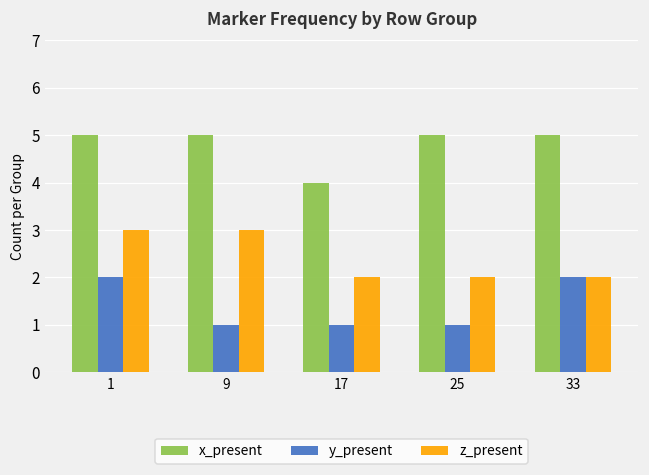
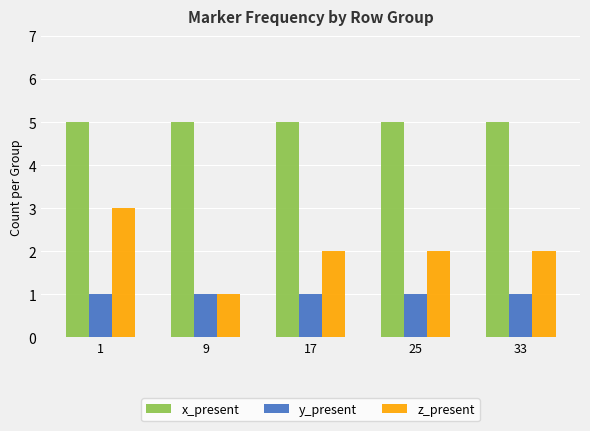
  {
    "x_present": {
      "1": 5,
      "9": 5,
-     "17": 4,
+     "17": 5,
      "25": 5,
      "33": 5
    },
    "y_present": {
-     "1": 2,
+     "1": 1,
      "9": 1,
      "17": 1,
      "25": 1,
-     "33": 2
+     "33": 1
    },
    "z_present": {
      "1": 3,
-     "9": 3,
+     "9": 1,
      "17": 2,
      "25": 2,
      "33": 2
    }
  }
